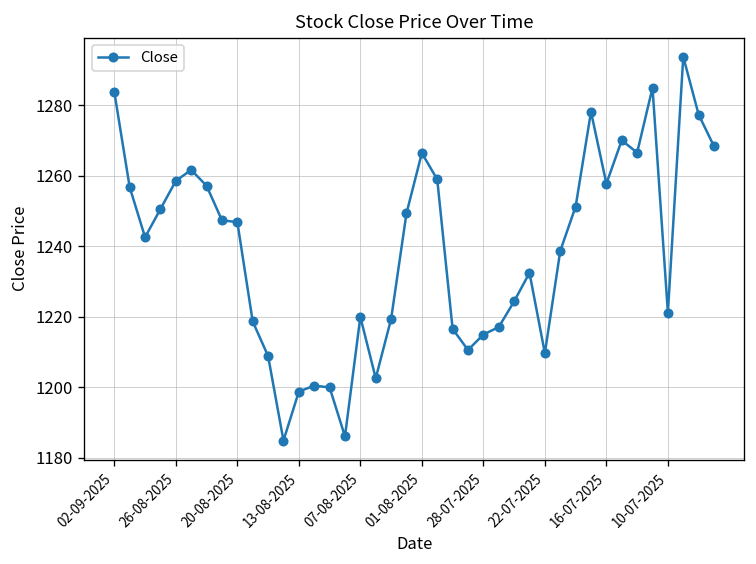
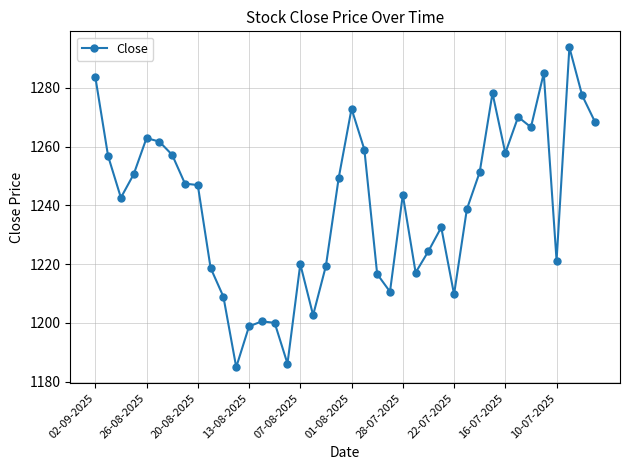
  {
    "02-09-2025": 1284,
-   "26-08-2025": 1259,
+   "26-08-2025": 1263,
    "20-08-2025": 1247,
    "13-08-2025": 1199,
    "07-08-2025": 1220,
-   "01-08-2025": 1267,
-   "28-07-2025": 1215,
+   "01-08-2025": 1273,
+   "28-07-2025": 1244,
    "22-07-2025": 1210,
    "16-07-2025": 1258,
    "10-07-2025": 1221
  }
